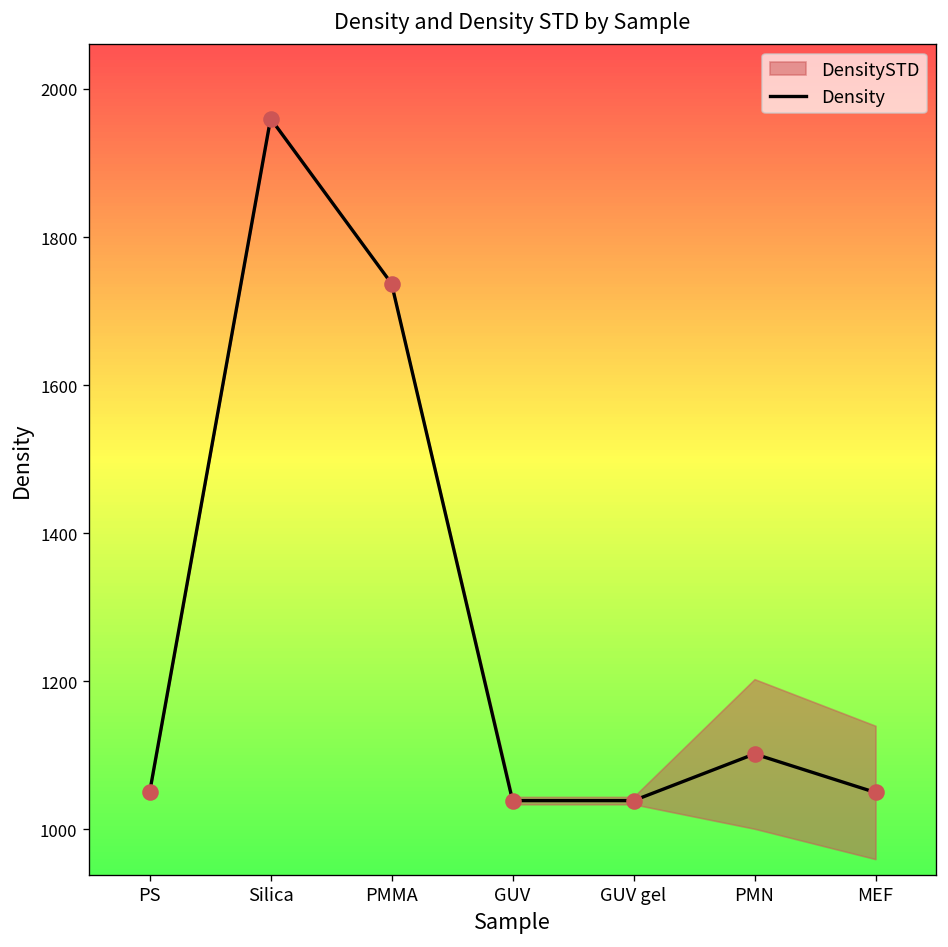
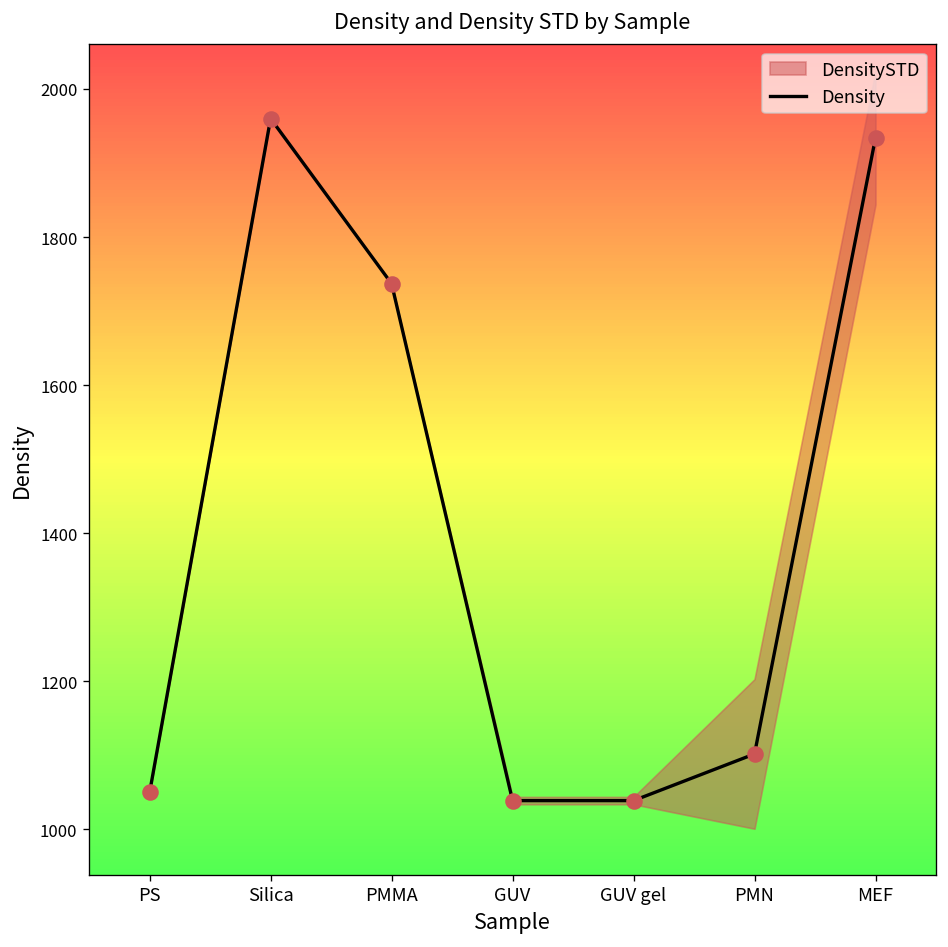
  {
    "Density": {
      "GUV": 1040,
      "GUV gel": 1040,
      "PMN": 1100,
-     "MEF": 1050
+     "MEF": 1930
    }
  }
